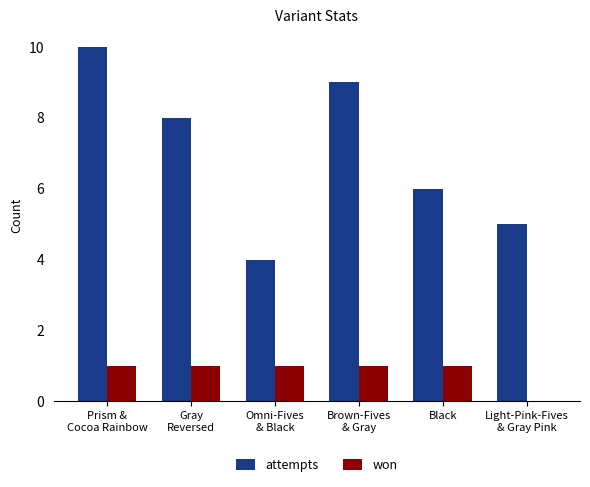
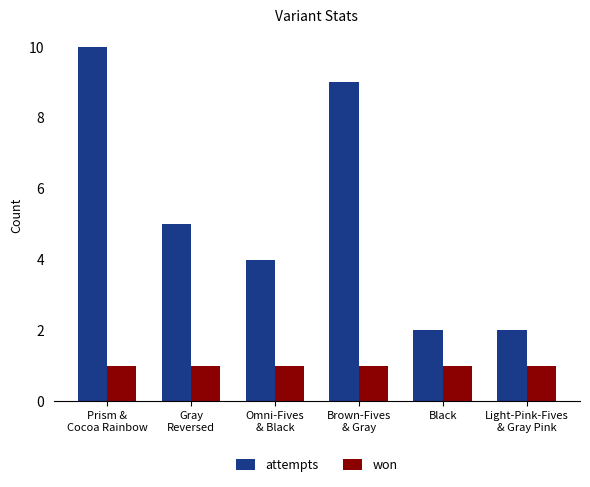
  {
    "attempts": {
      "Prism & Cocoa Rainbow": 10,
-     "Gray Reversed": 8,
+     "Gray Reversed": 5,
      "Omni-Fives & Black": 4,
      "Brown-Fives & Gray": 9,
-     "Black": 6,
-     "Light-Pink-Fives & Gray Pink": 5
+     "Black": 2,
+     "Light-Pink-Fives & Gray Pink": 2
    },
    "won": {
      "Prism & Cocoa Rainbow": 1,
      "Gray Reversed": 1,
      "Omni-Fives & Black": 1,
      "Brown-Fives & Gray": 1,
      "Black": 1,
-     "Light-Pink-Fives & Gray Pink": 0
+     "Light-Pink-Fives & Gray Pink": 1
    }
  }
